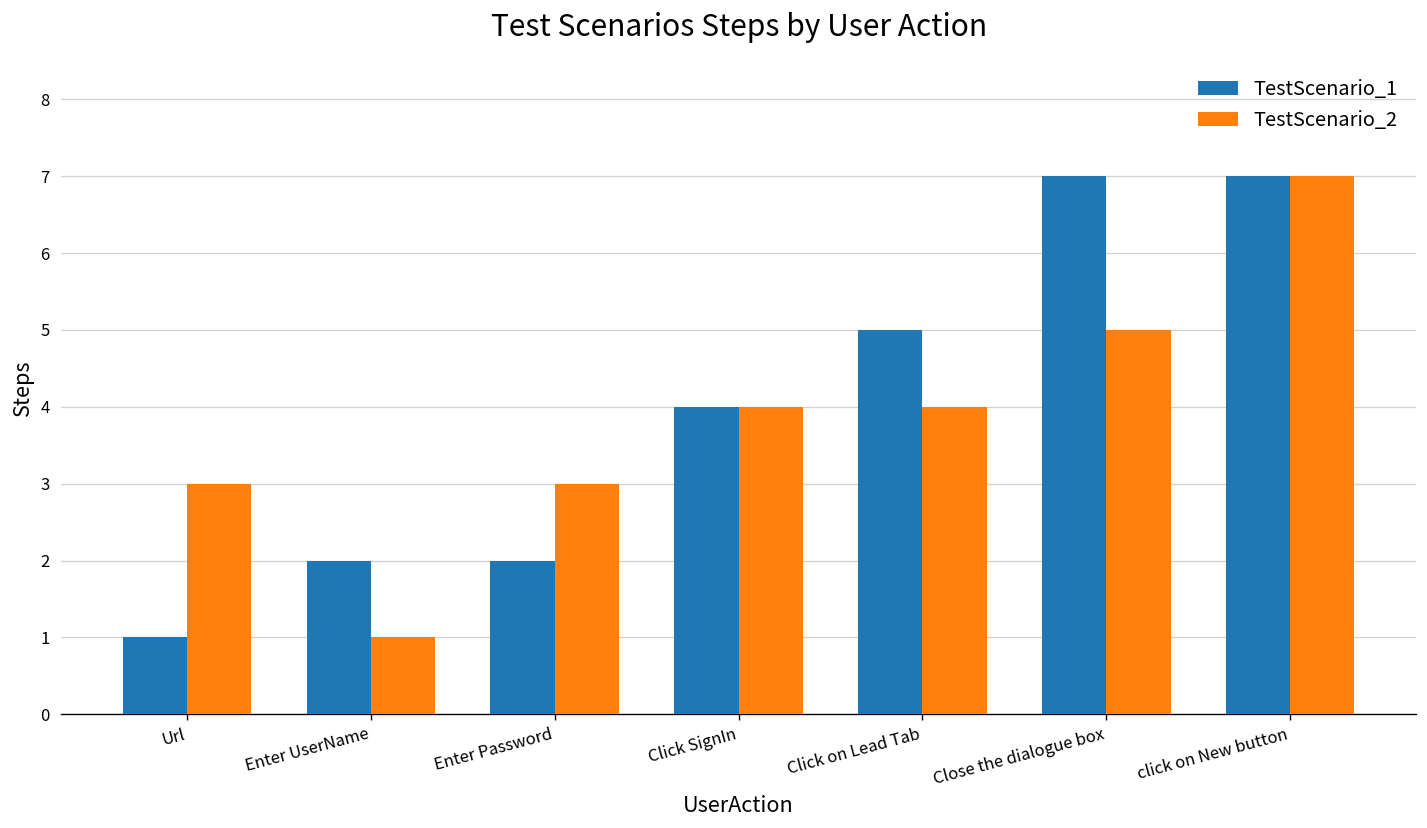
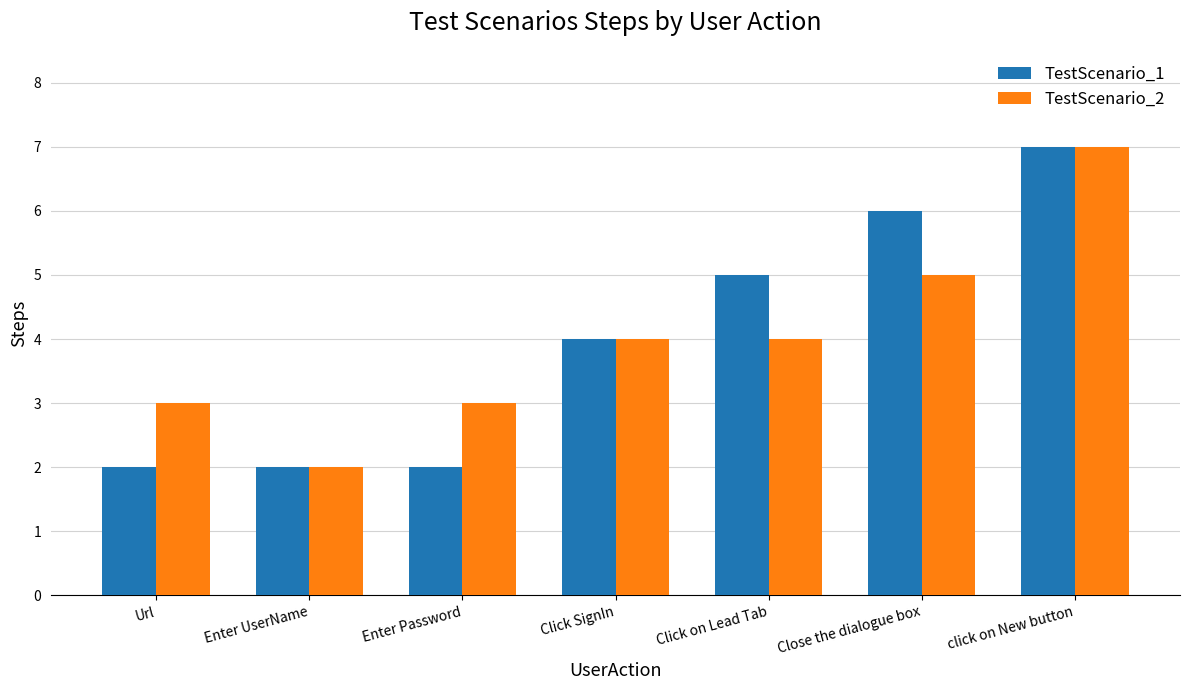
  {
    "TestScenario_1": {
-     "Url": 1,
+     "Url": 2,
      "Enter UserName": 2,
      "Enter Password": 2,
      "Click SignIn": 4,
      "Click on Lead Tab": 5,
-     "Close the dialogue box": 7,
+     "Close the dialogue box": 6,
      "click on New button": 7
    },
    "TestScenario_2": {
      "Url": 3,
-     "Enter UserName": 1,
+     "Enter UserName": 2,
      "Enter Password": 3,
      "Click SignIn": 4,
      "Click on Lead Tab": 4,
      "Close the dialogue box": 5,
      "click on New button": 7
    }
  }
